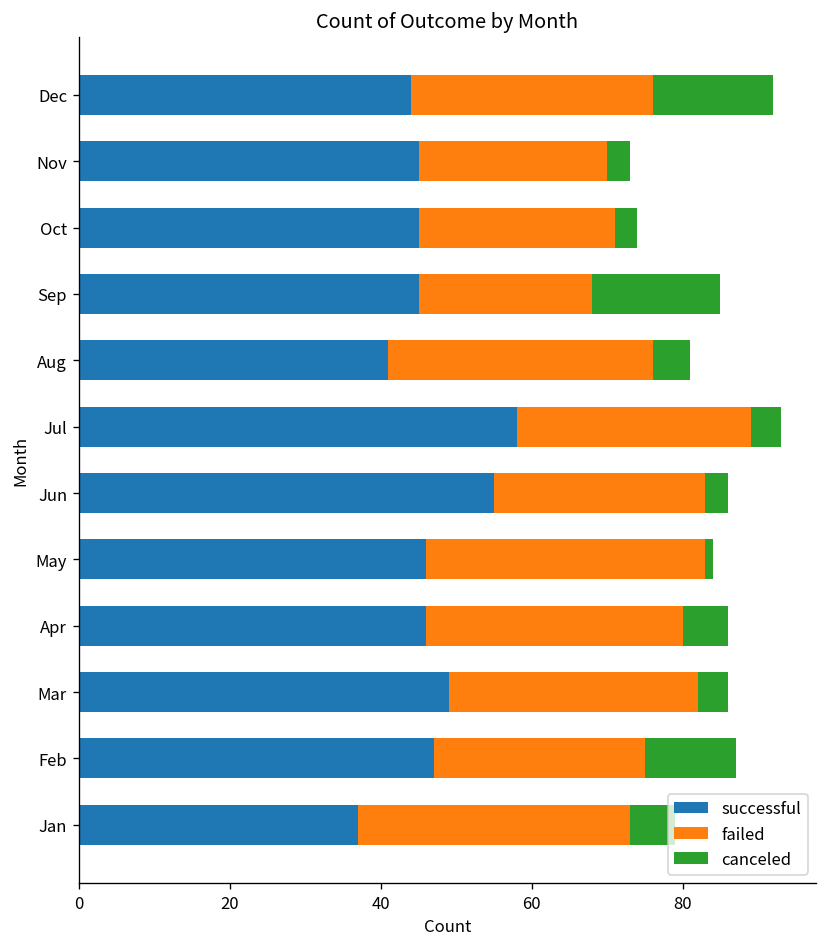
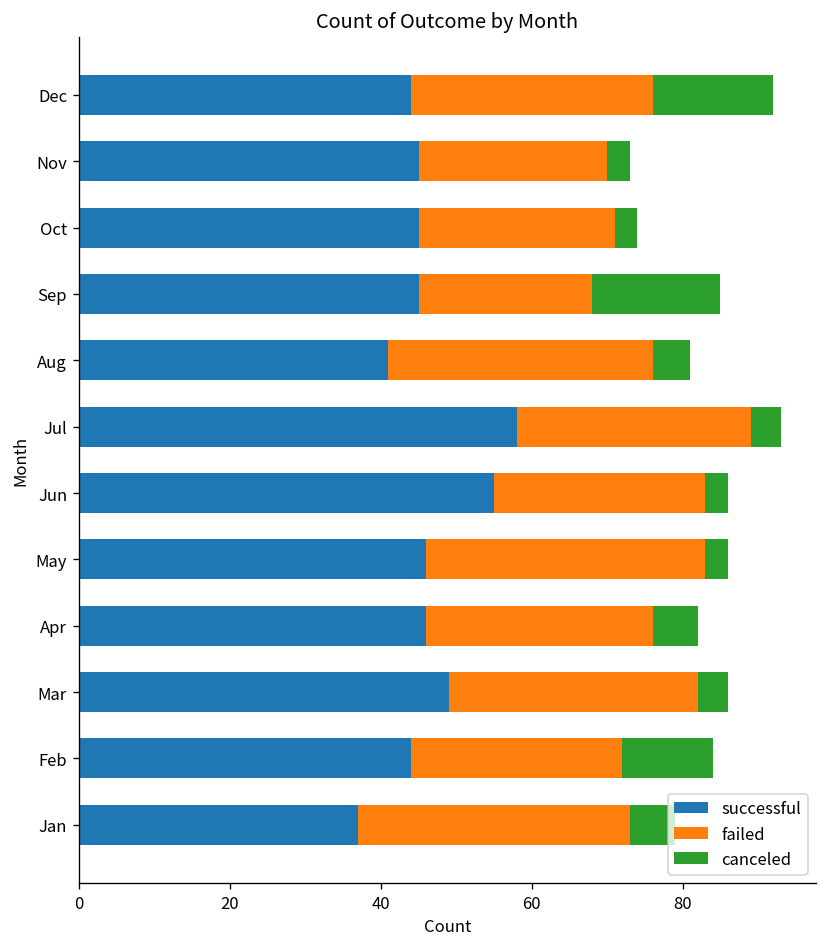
  {
    "successful": {
      "Dec": 44,
      "Nov": 45,
      "Oct": 45,
      "Sep": 45,
      "Aug": 41,
      "Jul": 58,
      "Jun": 55,
      "May": 46,
      "Apr": 46,
      "Mar": 49,
-     "Feb": 47,
+     "Feb": 44,
      "Jan": 37
    },
    "failed": {
      "Dec": 32,
      "Nov": 25,
      "Oct": 26,
      "Sep": 23,
      "Aug": 35,
      "Jul": 31,
      "Jun": 28,
      "May": 37,
-     "Apr": 34,
+     "Apr": 30,
      "Mar": 33,
      "Feb": 28,
      "Jan": 36
    },
    "canceled": {
      "Dec": 16,
      "Nov": 3,
      "Oct": 3,
      "Sep": 17,
      "Aug": 5,
      "Jul": 4,
      "Jun": 3,
-     "May": 1,
+     "May": 3,
      "Apr": 6,
      "Mar": 4,
      "Feb": 12
    }
  }
